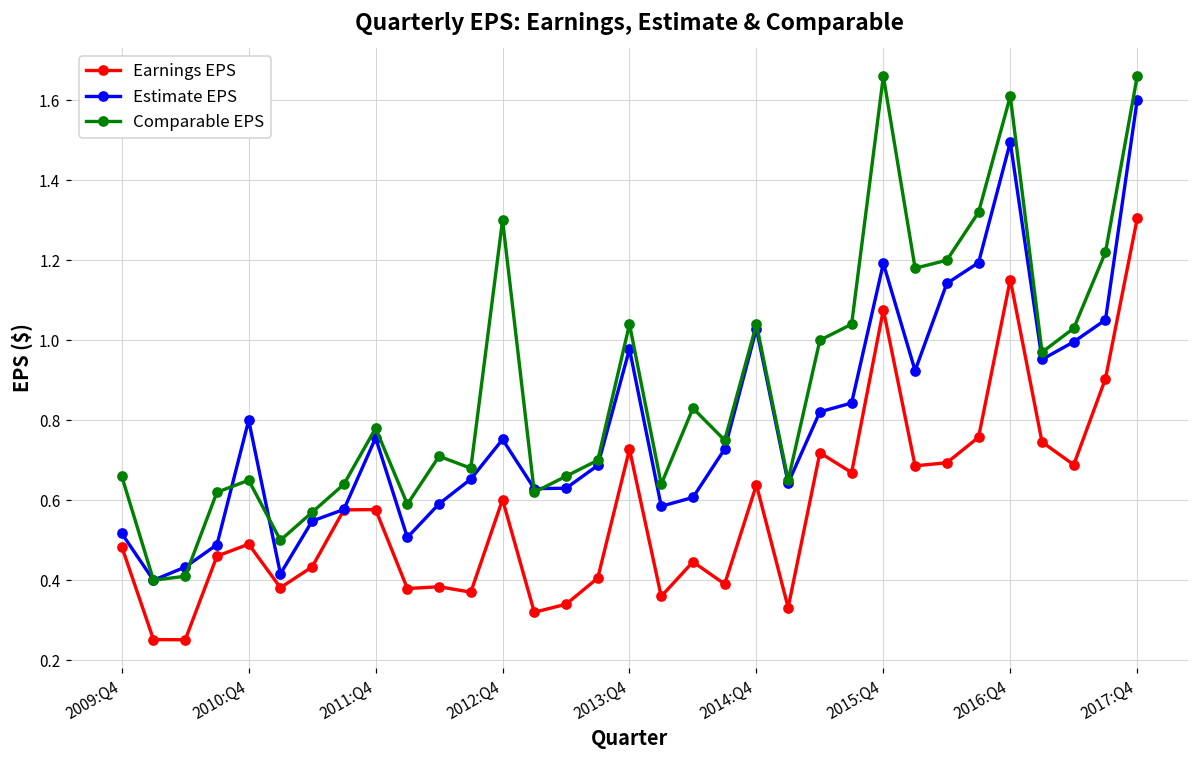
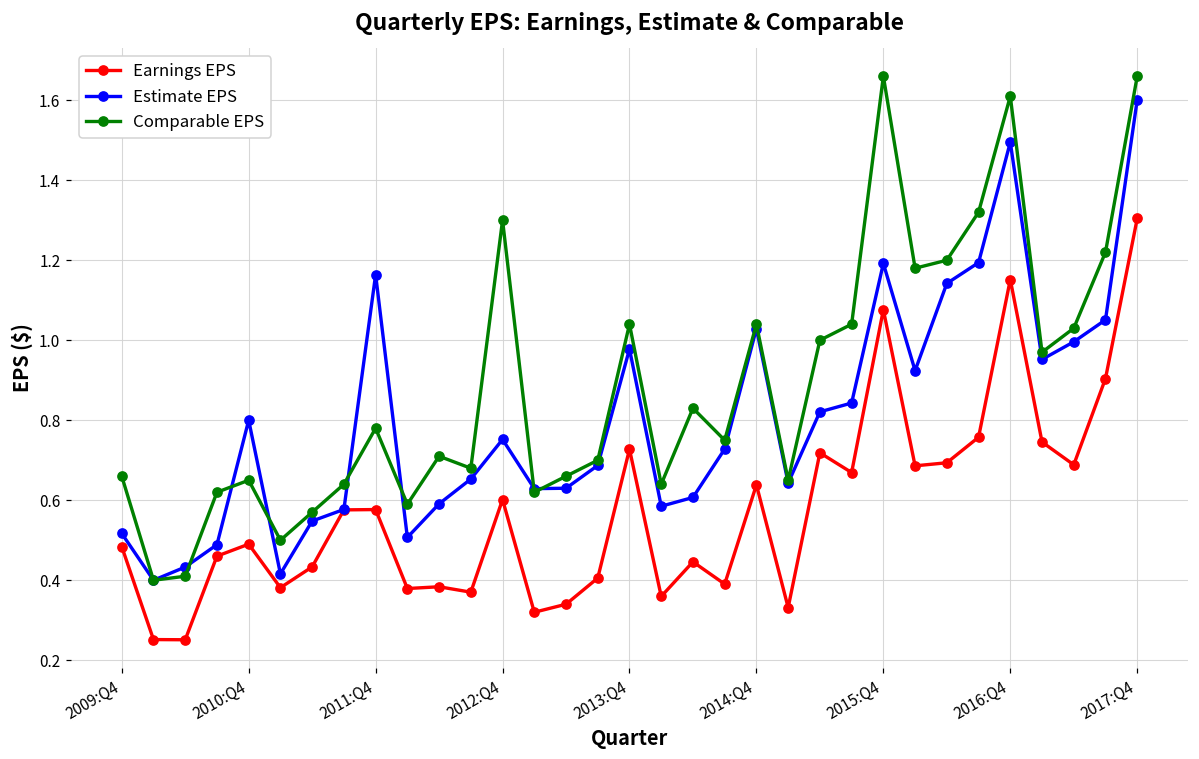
  {
    "Earnings EPS": {
      "2009:Q4": 0.48,
      "2010:Q4": 0.49,
      "2011:Q4": 0.58,
      "2012:Q4": 0.60,
      "2013:Q4": 0.73,
      "2014:Q4": 0.64,
      "2015:Q4": 1.08,
      "2016:Q4": 1.15,
      "2017:Q4": 1.30
    },
    "Estimate EPS": {
      "2009:Q4": 0.52,
      "2010:Q4": 0.80,
-     "2011:Q4": 0.76,
+     "2011:Q4": 1.16,
      "2012:Q4": 0.75,
      "2013:Q4": 0.98,
      "2014:Q4": 1.03,
      "2015:Q4": 1.19,
      "2016:Q4": 1.50,
      "2017:Q4": 1.60
    },
    "Comparable EPS": {
      "2009:Q4": 0.66,
      "2010:Q4": 0.65,
      "2011:Q4": 0.78,
      "2012:Q4": 1.30,
      "2013:Q4": 1.04,
      "2014:Q4": 1.04,
      "2015:Q4": 1.66,
      "2016:Q4": 1.61,
      "2017:Q4": 1.66
    }
  }
